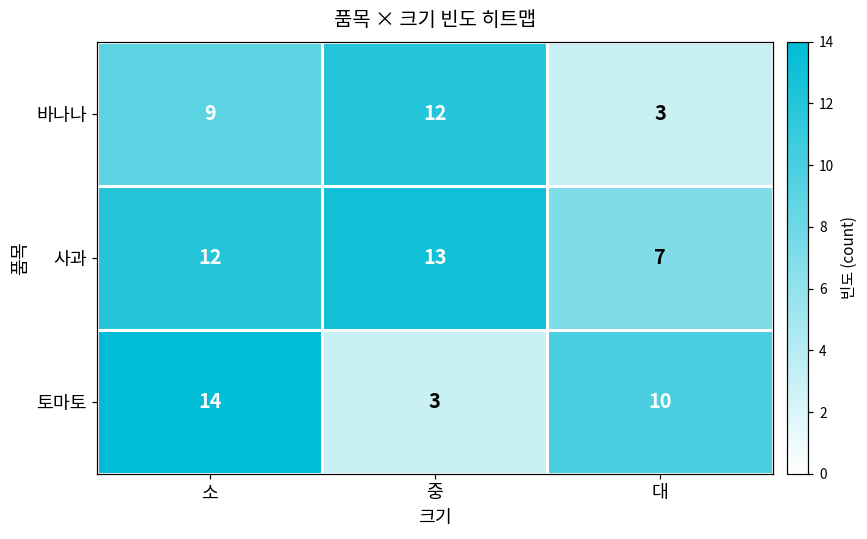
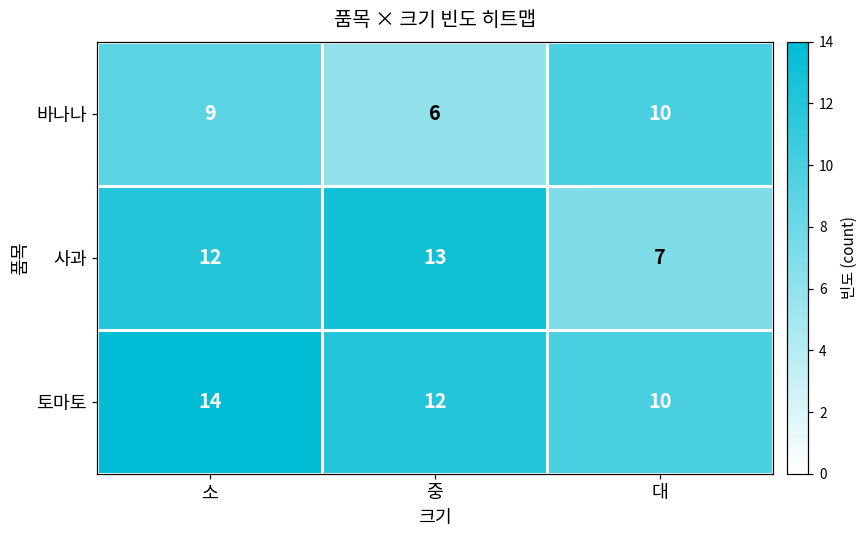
  {
    "바나나": {
      "소": 9,
-     "중": 12,
-     "대": 3
+     "중": 6,
+     "대": 10
    },
    "사과": {
      "소": 12,
      "중": 13,
      "대": 7
    },
    "토마토": {
      "소": 14,
-     "중": 3,
+     "중": 12,
      "대": 10
    }
  }
